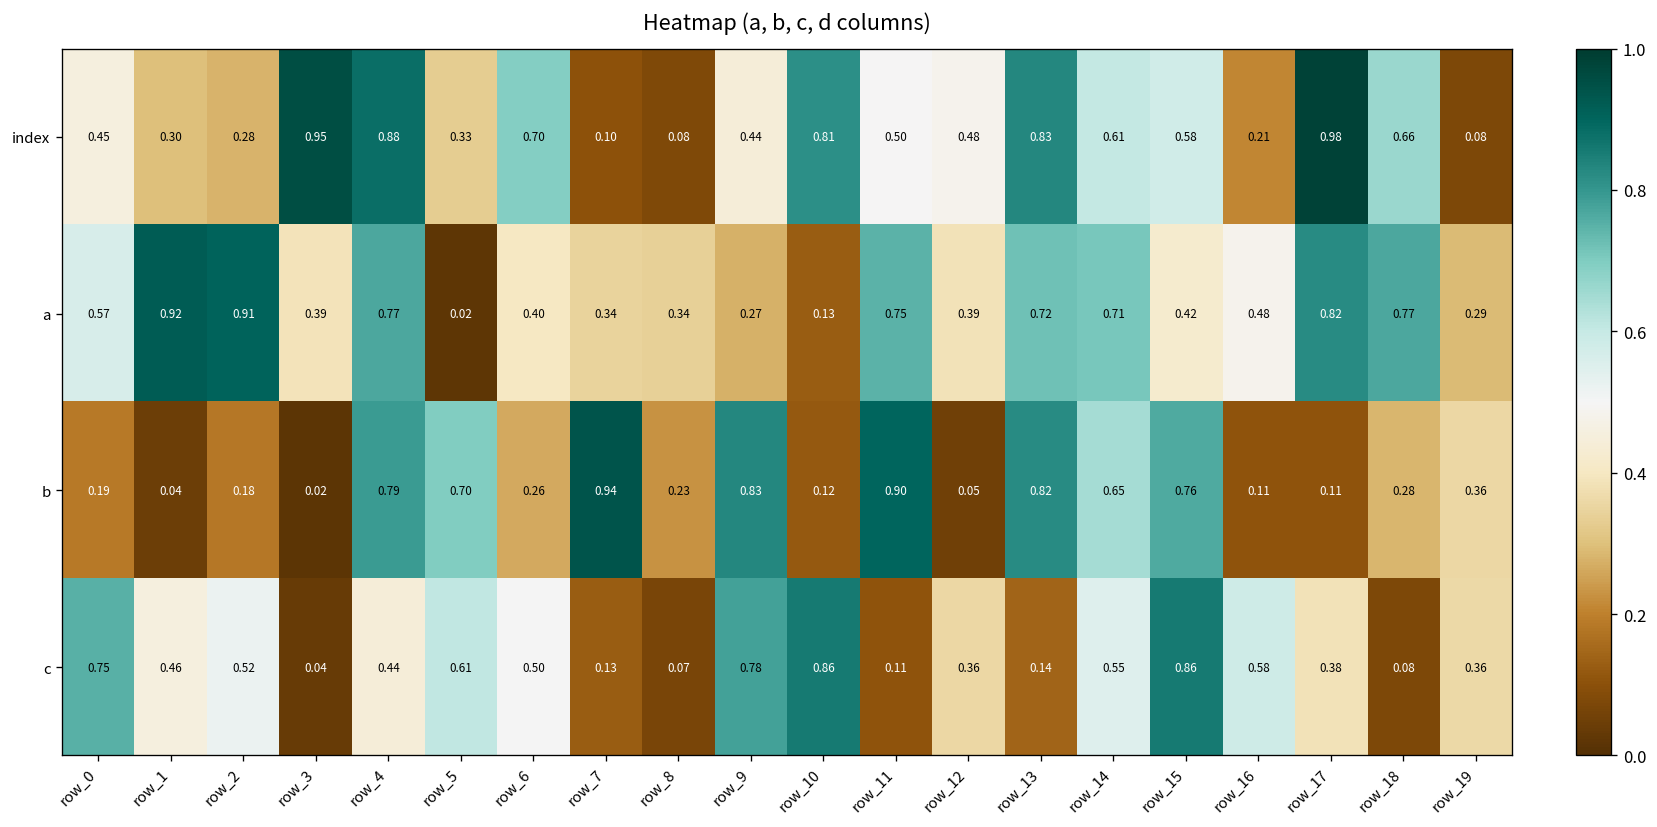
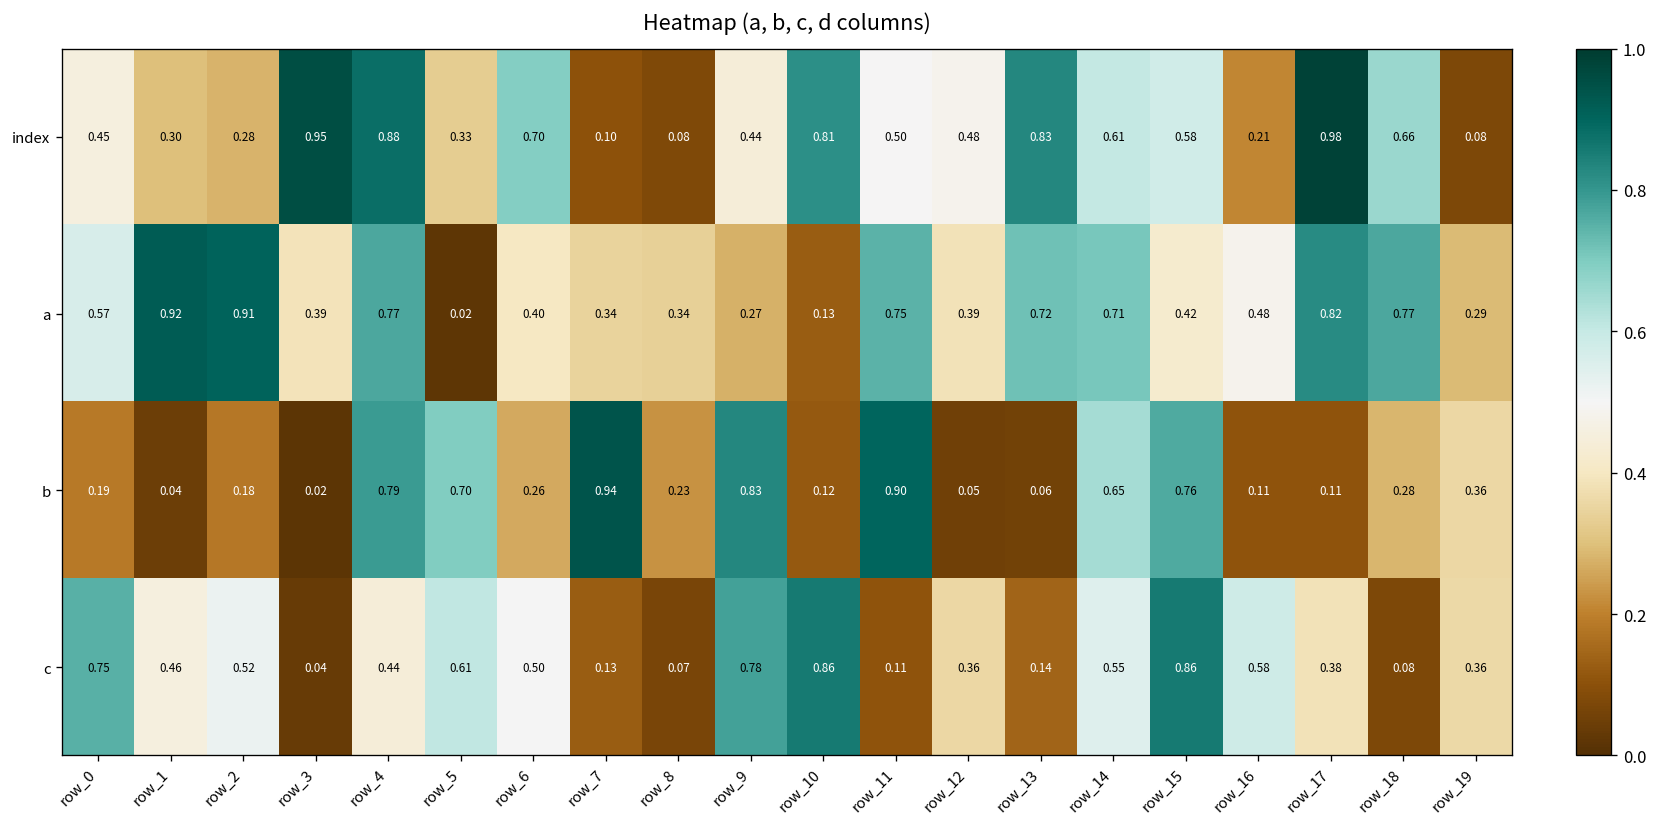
  {
    "index": {
      "row_0": 0.45,
      "row_1": 0.30,
      "row_2": 0.28,
      "row_3": 0.95,
      "row_4": 0.88,
      "row_5": 0.33,
      "row_6": 0.70,
      "row_7": 0.10,
      "row_8": 0.08,
      "row_9": 0.44,
      "row_10": 0.81,
      "row_11": 0.50,
      "row_12": 0.48,
      "row_13": 0.83,
      "row_14": 0.61,
      "row_15": 0.58,
      "row_16": 0.21,
      "row_17": 0.98,
      "row_18": 0.66,
      "row_19": 0.08
    },
    "a": {
      "row_0": 0.57,
      "row_1": 0.92,
      "row_2": 0.91,
      "row_3": 0.39,
      "row_4": 0.77,
      "row_5": 0.02,
      "row_6": 0.40,
      "row_7": 0.34,
      "row_8": 0.34,
      "row_9": 0.27,
      "row_10": 0.13,
      "row_11": 0.75,
      "row_12": 0.39,
      "row_13": 0.72,
      "row_14": 0.71,
      "row_15": 0.42,
      "row_16": 0.48,
      "row_17": 0.82,
      "row_18": 0.77,
      "row_19": 0.29
    },
    "b": {
      "row_0": 0.19,
      "row_1": 0.04,
      "row_2": 0.18,
      "row_3": 0.02,
      "row_4": 0.79,
      "row_5": 0.70,
      "row_6": 0.26,
      "row_7": 0.94,
      "row_8": 0.23,
      "row_9": 0.83,
      "row_10": 0.12,
      "row_11": 0.90,
      "row_12": 0.05,
-     "row_13": 0.82,
+     "row_13": 0.06,
      "row_14": 0.65,
      "row_15": 0.76,
      "row_16": 0.11,
      "row_17": 0.11,
      "row_18": 0.28,
      "row_19": 0.36
    },
    "c": {
      "row_0": 0.75,
      "row_1": 0.46,
      "row_2": 0.52,
      "row_3": 0.04,
      "row_4": 0.44,
      "row_5": 0.61,
      "row_6": 0.50,
      "row_7": 0.13,
      "row_8": 0.07,
      "row_9": 0.78,
      "row_10": 0.86,
      "row_11": 0.11,
      "row_12": 0.36,
      "row_13": 0.14,
      "row_14": 0.55,
      "row_15": 0.86,
      "row_16": 0.58,
      "row_17": 0.38,
      "row_18": 0.08,
      "row_19": 0.36
    }
  }
